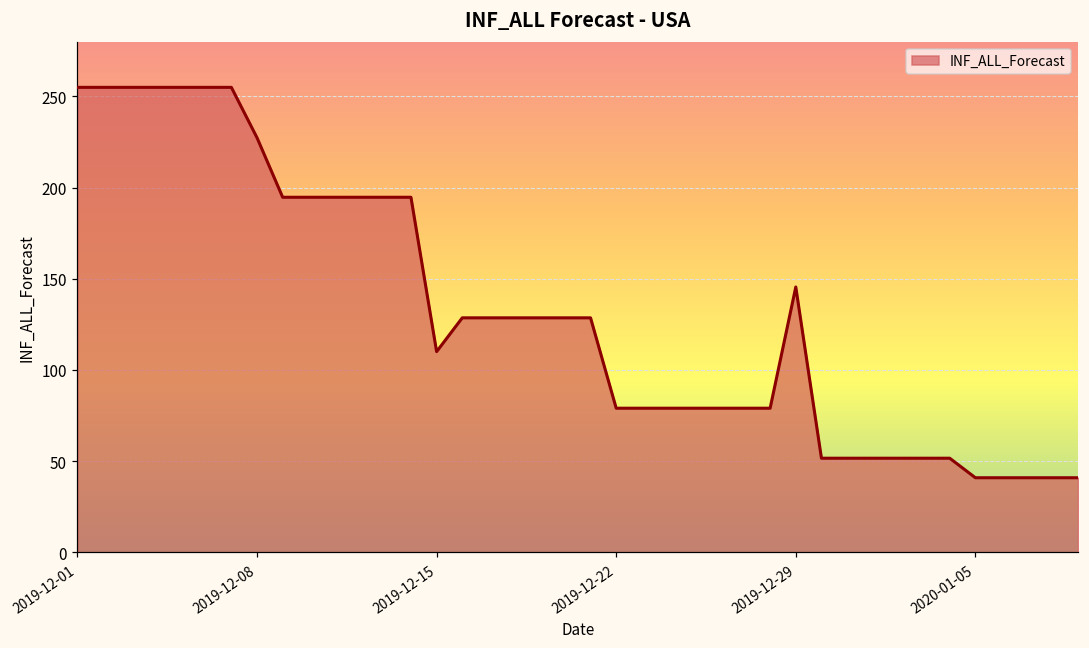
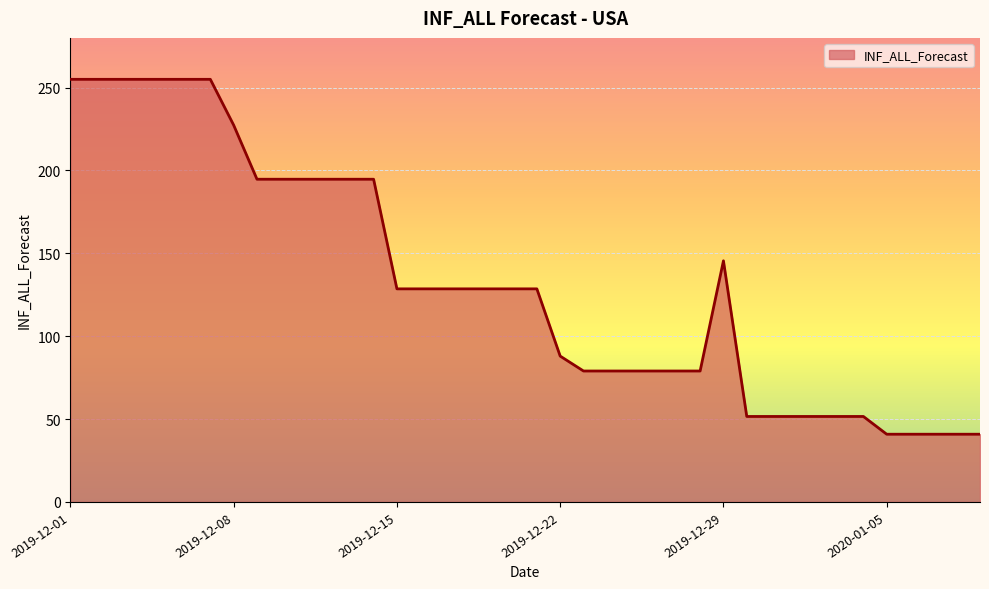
  {
    "2019-12-01": 255,
    "2019-12-08": 227,
-   "2019-12-15": 110,
-   "2019-12-22": 79,
+   "2019-12-15": 129,
+   "2019-12-22": 88,
    "2019-12-29": 145,
    "2020-01-05": 41
  }
